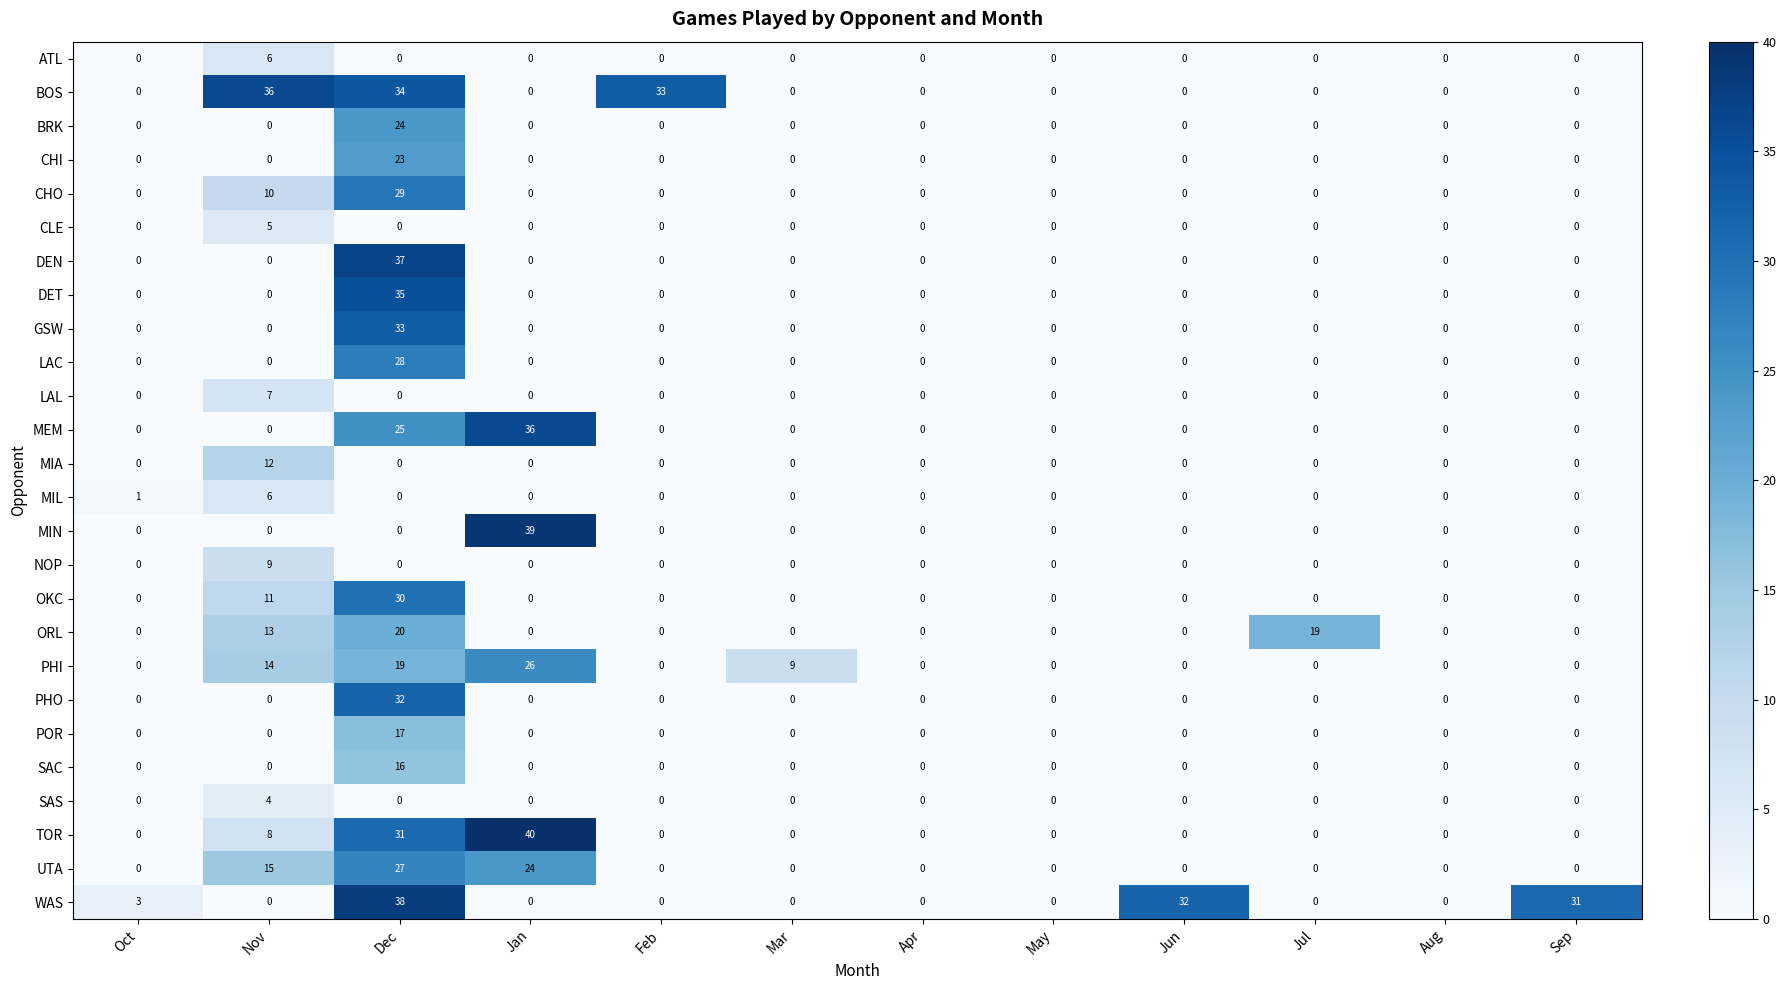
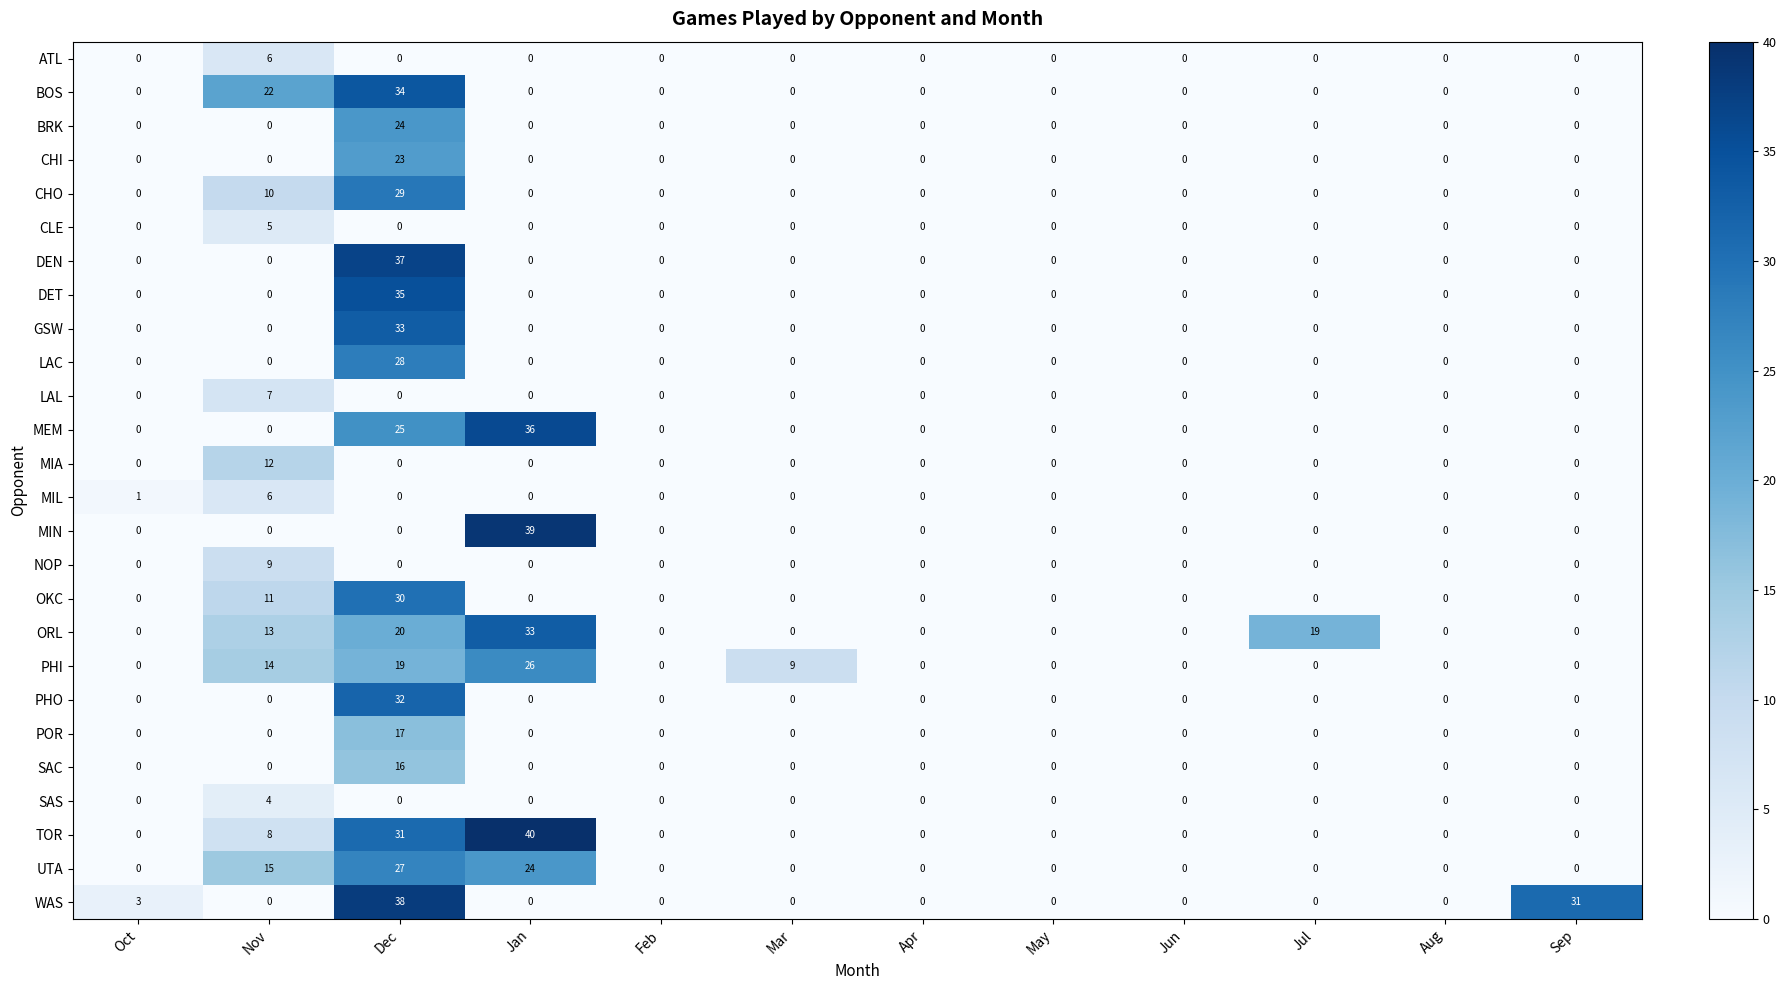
  {
    "BOS": {
      "Oct": 0,
-     "Nov": 36,
+     "Nov": 22,
      "Dec": 34,
      "Jan": 0,
-     "Feb": 33,
+     "Feb": 0,
      "Mar": 0,
      "Apr": 0,
      "May": 0,
      "Jun": 0,
      "Jul": 0,
      "Aug": 0,
      "Sep": 0
    },
    "ORL": {
      "Oct": 0,
      "Nov": 13,
      "Dec": 20,
-     "Jan": 0,
+     "Jan": 33,
      "Feb": 0,
      "Mar": 0,
      "Apr": 0,
      "May": 0,
      "Jun": 0,
      "Jul": 19,
      "Aug": 0,
      "Sep": 0
    },
    "WAS": {
      "Oct": 3,
      "Nov": 0,
      "Dec": 38,
      "Jan": 0,
      "Feb": 0,
      "Mar": 0,
      "Apr": 0,
      "May": 0,
-     "Jun": 32,
+     "Jun": 0,
      "Jul": 0,
      "Aug": 0,
      "Sep": 31
    }
  }
